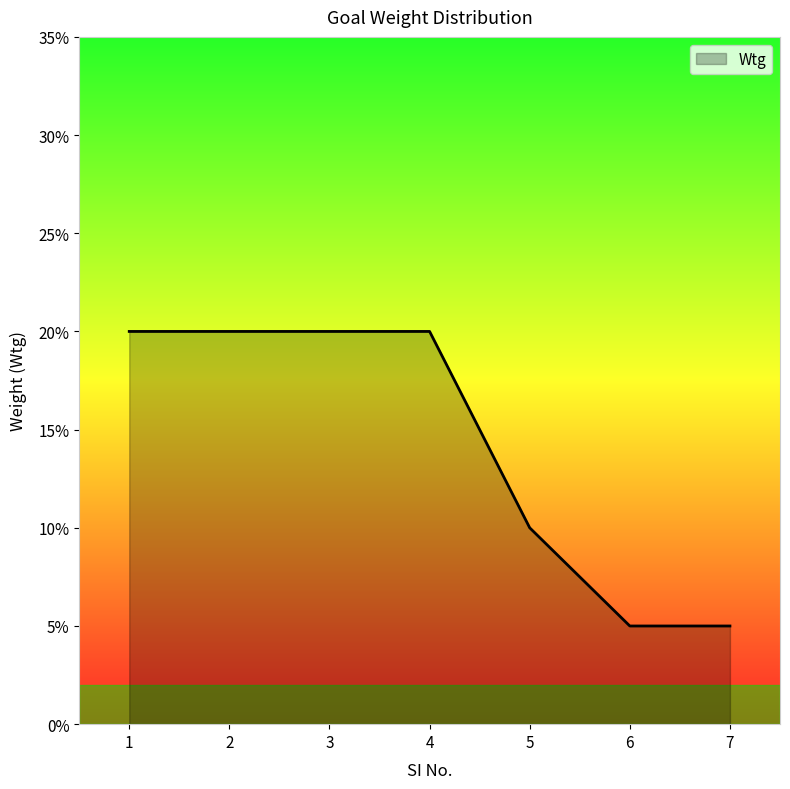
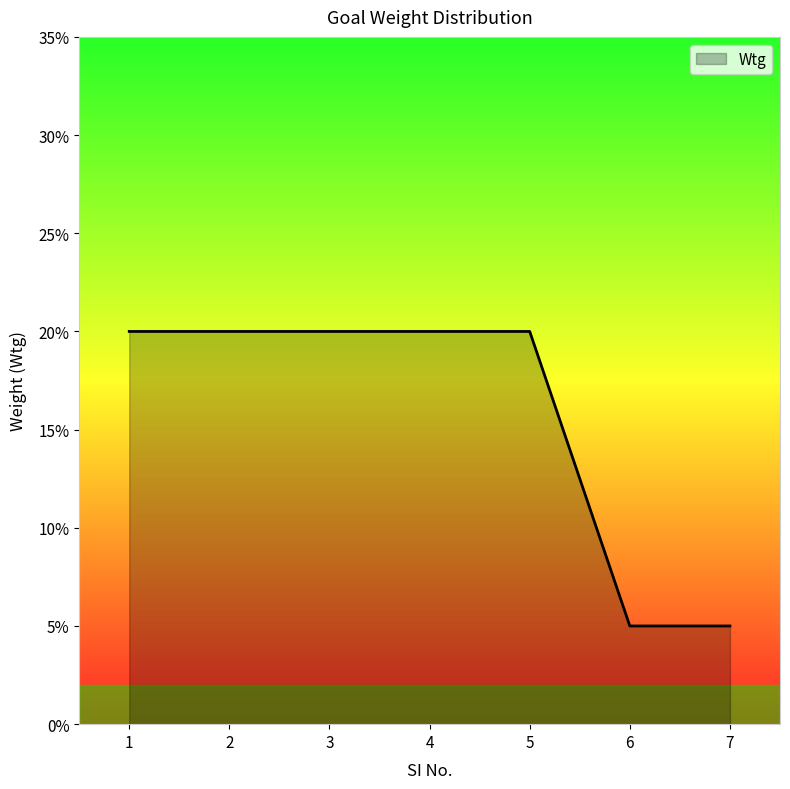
  {
    "1": "20.0%",
    "2": "20.0%",
    "3": "20.0%",
    "4": "20.0%",
-   "5": "10.0%",
+   "5": "20.0%",
    "6": "5.0%",
    "7": "5.0%"
  }
